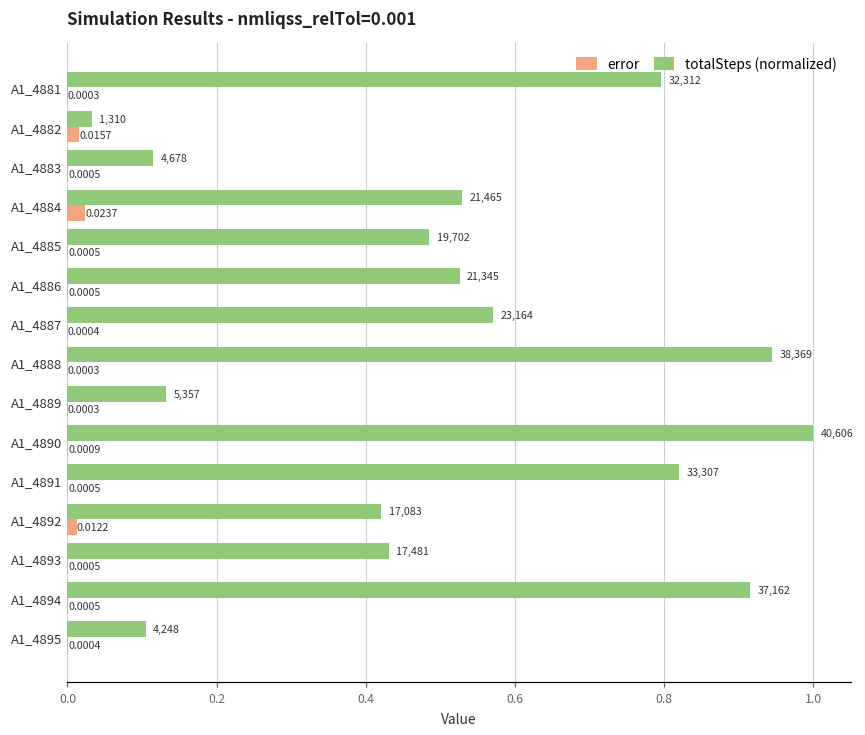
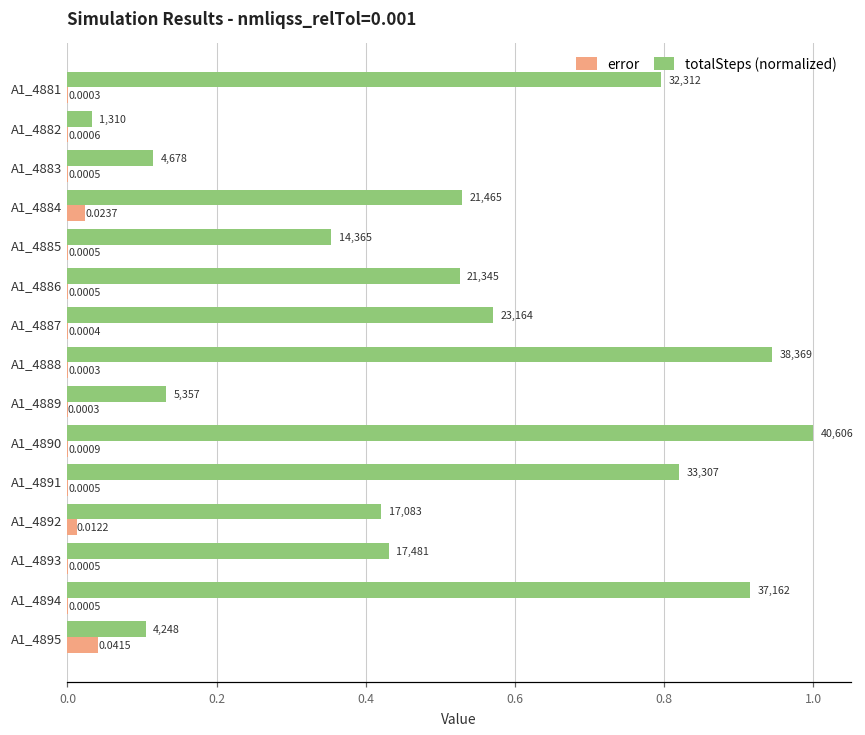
  {
    "error": {
      "A1_4881": "0.0003",
-     "A1_4882": "0.0157",
+     "A1_4882": "0.0006",
      "A1_4883": "0.0005",
      "A1_4884": "0.0237",
      "A1_4885": "0.0005",
      "A1_4886": "0.0005",
      "A1_4887": "0.0004",
      "A1_4888": "0.0003",
      "A1_4889": "0.0003",
      "A1_4890": "0.0009",
      "A1_4891": "0.0005",
      "A1_4892": "0.0122",
      "A1_4893": "0.0005",
      "A1_4894": "0.0005",
-     "A1_4895": "0.0004"
+     "A1_4895": "0.0415"
    },
    "totalSteps (normalized)": {
-     "A1_4885": "19,702"
+     "A1_4885": "14,365"
    }
  }
